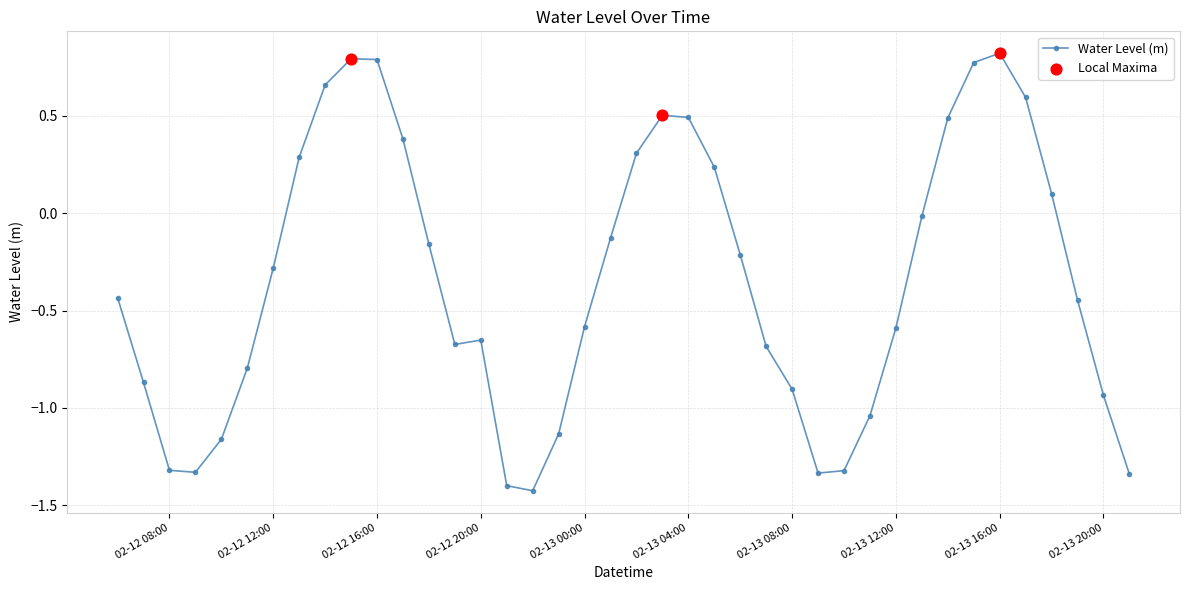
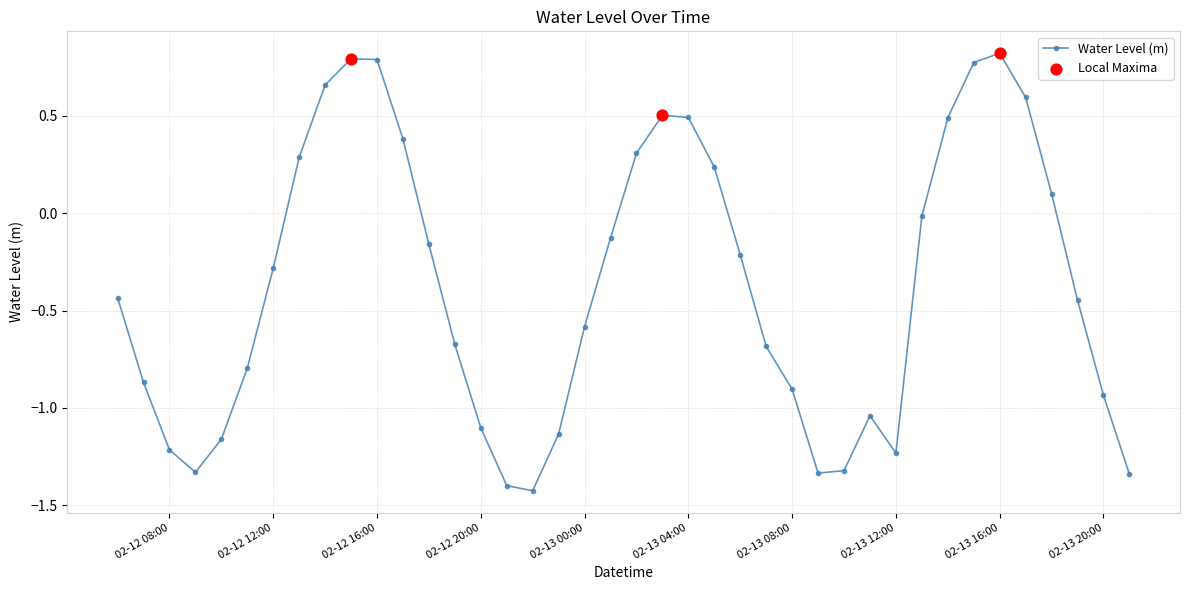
  {
    "Water Level (m)": {
-     "02-12 08:00": -1.32,
+     "02-12 08:00": -1.21,
      "02-12 12:00": -0.28,
      "02-12 16:00": 0.79,
-     "02-12 20:00": -0.65,
+     "02-12 20:00": -1.10,
      "02-13 00:00": -0.58,
      "02-13 04:00": 0.49,
      "02-13 08:00": -0.90,
-     "02-13 12:00": -0.59,
+     "02-13 12:00": -1.23,
      "02-13 20:00": -0.94
    }
  }
